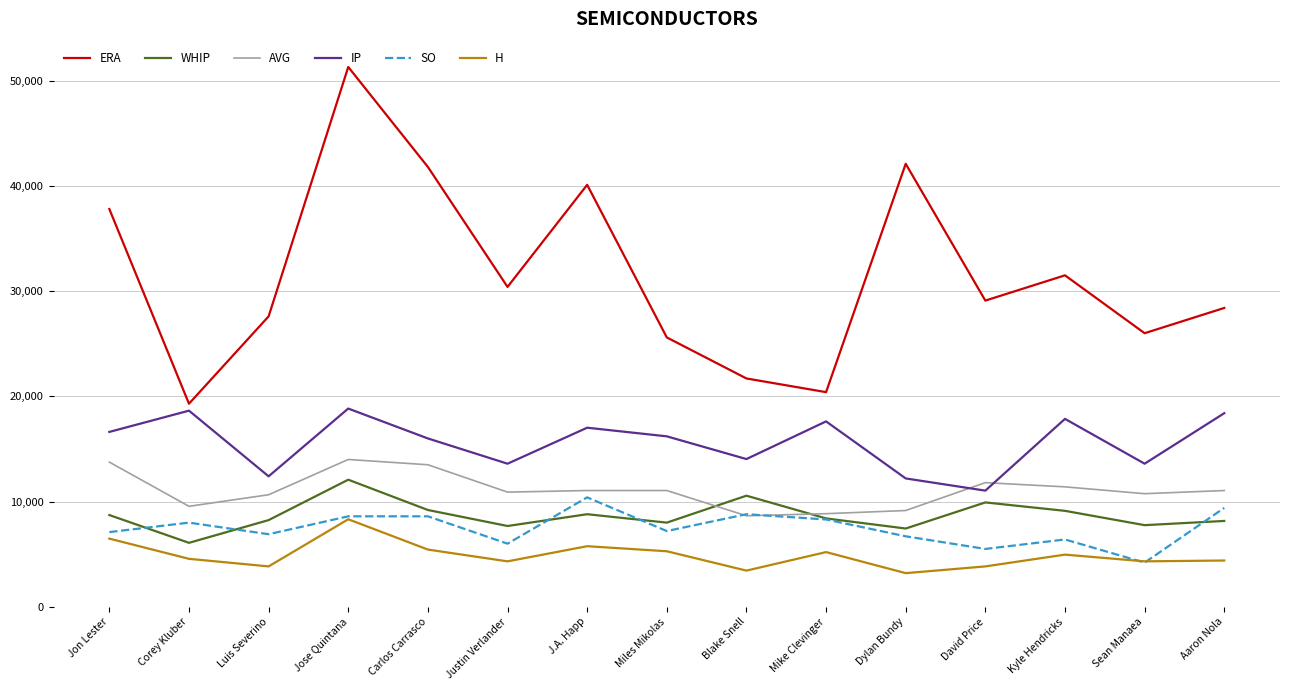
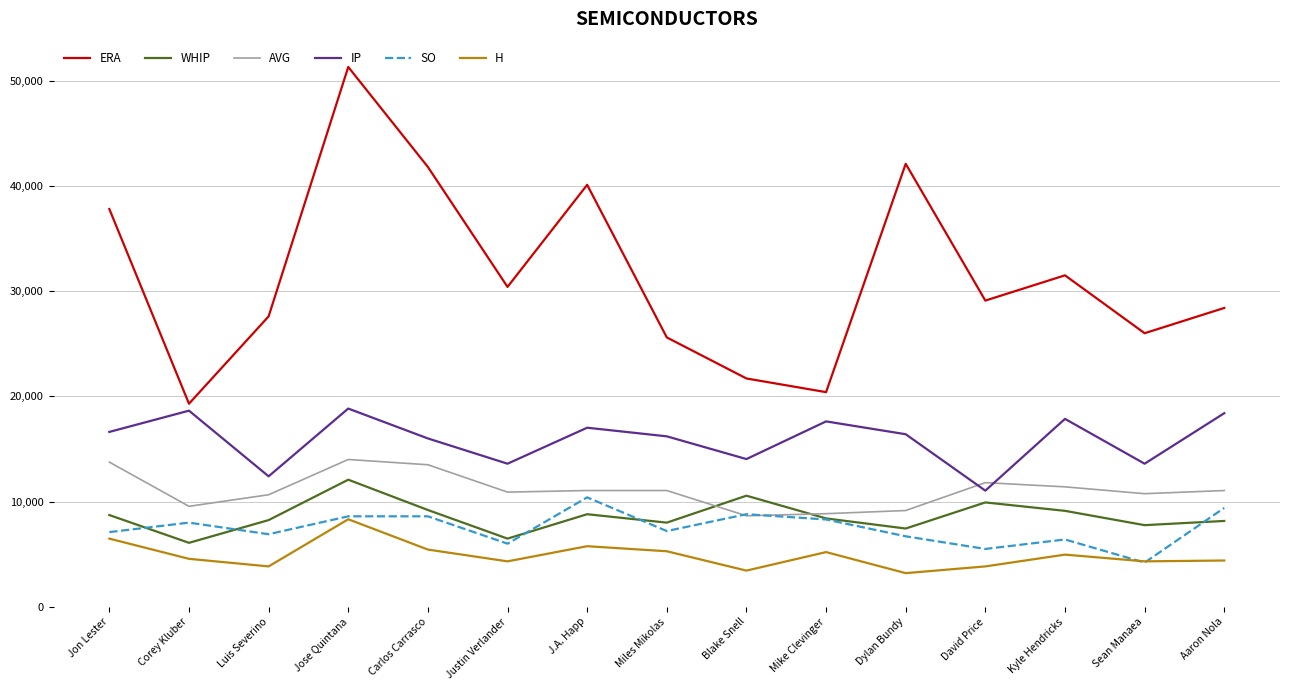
  {
    "ERA": {
      "Jon Lester": "37,800",
      "Corey Kluber": "19,300",
      "Luis Severino": "27,600",
      "Jose Quintana": "51,300",
      "Carlos Carrasco": "41,800",
      "Justin Verlander": "30,400",
      "J.A. Happ": "40,100",
      "Miles Mikolas": "25,600",
      "Blake Snell": "21,700",
      "Mike Clevinger": "20,400",
      "Dylan Bundy": "42,100",
      "David Price": "29,100",
      "Kyle Hendricks": "31,500",
      "Sean Manaea": "26,000",
      "Aaron Nola": "28,400"
    },
    "WHIP": {
      "Jon Lester": "8,700",
      "Corey Kluber": "6,100",
      "Luis Severino": "8,200",
      "Jose Quintana": "12,100",
      "Carlos Carrasco": "9,200",
-     "Justin Verlander": "7,700",
+     "Justin Verlander": "6,500",
      "J.A. Happ": "8,800",
      "Miles Mikolas": "8,000",
      "Blake Snell": "10,600",
      "Dylan Bundy": "7,400",
      "David Price": "9,900",
      "Kyle Hendricks": "9,100",
      "Sean Manaea": "7,800",
      "Aaron Nola": "8,200"
    },
    "AVG": {
      "Jon Lester": "13,800",
      "Corey Kluber": "9,600",
      "Luis Severino": "10,700",
      "Jose Quintana": "14,000",
      "Carlos Carrasco": "13,500",
      "Justin Verlander": "10,900",
      "J.A. Happ": "11,100",
      "Miles Mikolas": "11,100",
      "Mike Clevinger": "8,900",
      "Dylan Bundy": "9,200",
      "David Price": "11,800",
      "Kyle Hendricks": "11,400",
      "Sean Manaea": "10,800",
      "Aaron Nola": "11,100"
    },
    "IP": {
      "Jon Lester": "16,600",
      "Corey Kluber": "18,600",
      "Luis Severino": "12,400",
      "Jose Quintana": "18,800",
      "Carlos Carrasco": "16,000",
      "Justin Verlander": "13,600",
      "J.A. Happ": "17,000",
      "Miles Mikolas": "16,200",
      "Blake Snell": "14,000",
      "Mike Clevinger": "17,600",
-     "Dylan Bundy": "12,200",
+     "Dylan Bundy": "16,400",
      "David Price": "11,000",
      "Kyle Hendricks": "17,900",
      "Sean Manaea": "13,600",
      "Aaron Nola": "18,400"
    },
    "SO": {
      "Jon Lester": "7,100",
      "Corey Kluber": "8,000",
      "Luis Severino": "6,900",
      "Jose Quintana": "8,600",
      "Carlos Carrasco": "8,600",
      "Justin Verlander": "6,000",
      "J.A. Happ": "10,400",
      "Miles Mikolas": "7,200",
      "Dylan Bundy": "6,700",
      "David Price": "5,500",
      "Kyle Hendricks": "6,400",
      "Aaron Nola": "9,400"
    },
    "H": {
      "Jon Lester": "6,500",
      "Corey Kluber": "4,600",
      "Luis Severino": "3,800",
      "Jose Quintana": "8,300",
      "Carlos Carrasco": "5,400",
      "Justin Verlander": "4,300",
      "J.A. Happ": "5,800",
      "Miles Mikolas": "5,300",
      "Blake Snell": "3,400",
      "Mike Clevinger": "5,200",
      "Dylan Bundy": "3,200",
      "David Price": "3,800",
      "Kyle Hendricks": "5,000",
      "Aaron Nola": "4,400"
    }
  }
